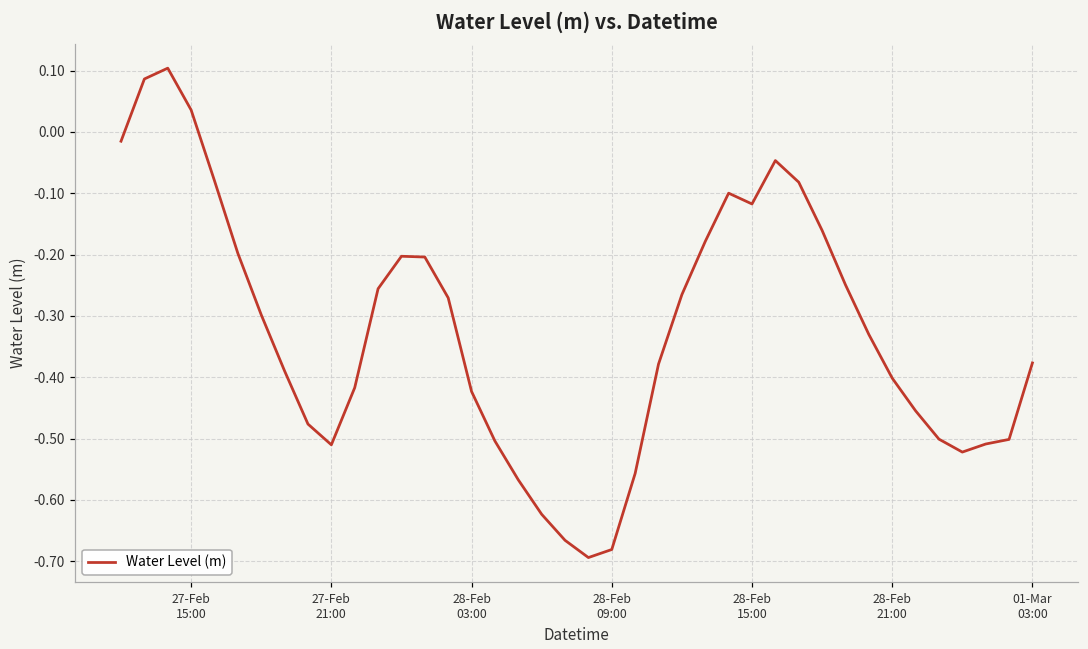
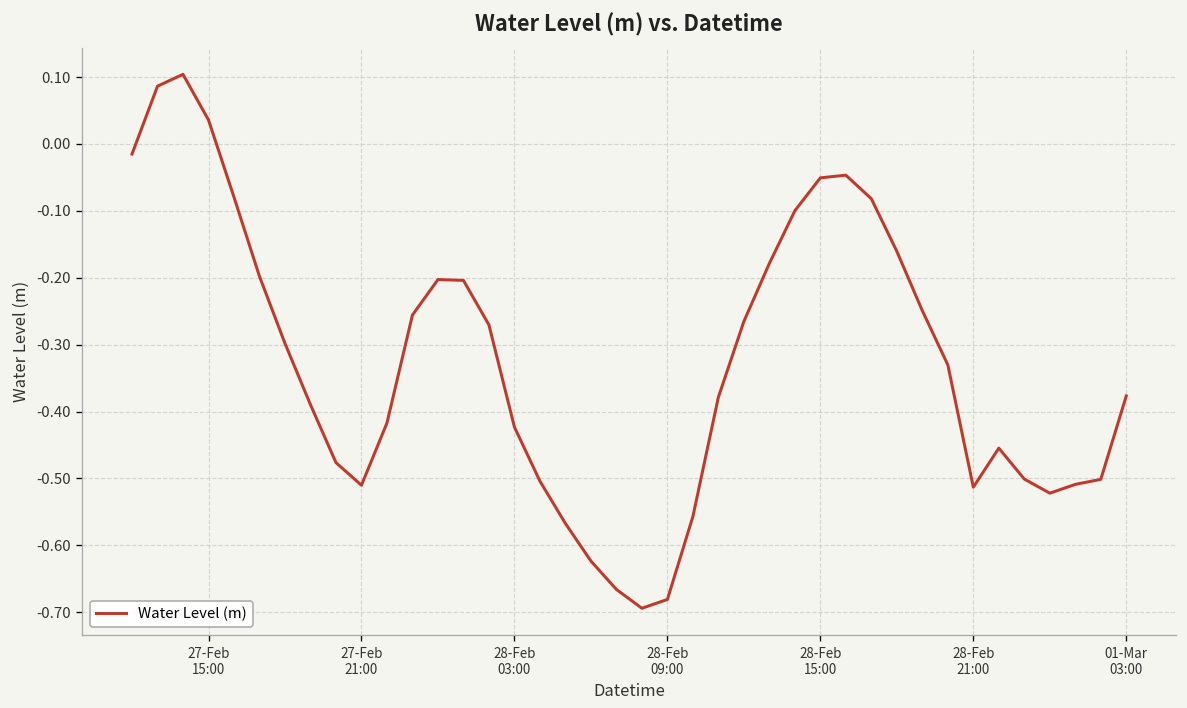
  {
    "27-Feb 15:00": 0.04,
    "27-Feb 21:00": -0.51,
    "28-Feb 03:00": -0.42,
    "28-Feb 09:00": -0.68,
-   "28-Feb 15:00": -0.12,
-   "28-Feb 21:00": -0.40,
+   "28-Feb 15:00": -0.05,
+   "28-Feb 21:00": -0.51,
    "01-Mar 03:00": -0.38
  }
